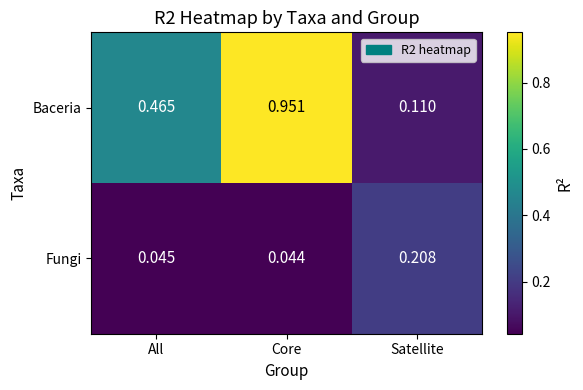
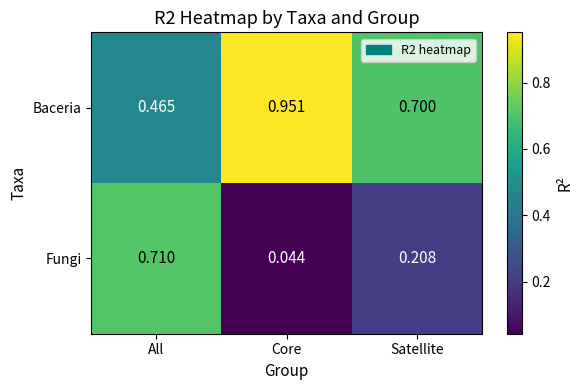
  {
    "Baceria": {
      "All": 0.465,
      "Core": 0.951,
-     "Satellite": 0.110
+     "Satellite": 0.700
    },
    "Fungi": {
-     "All": 0.045,
+     "All": 0.710,
      "Core": 0.044,
      "Satellite": 0.208
    }
  }
